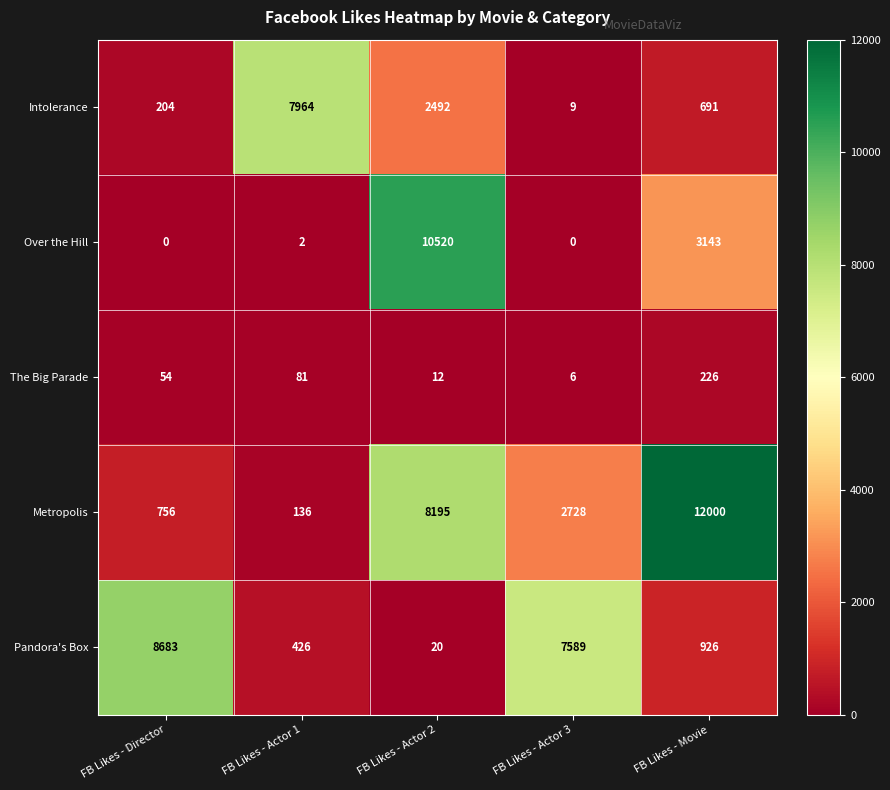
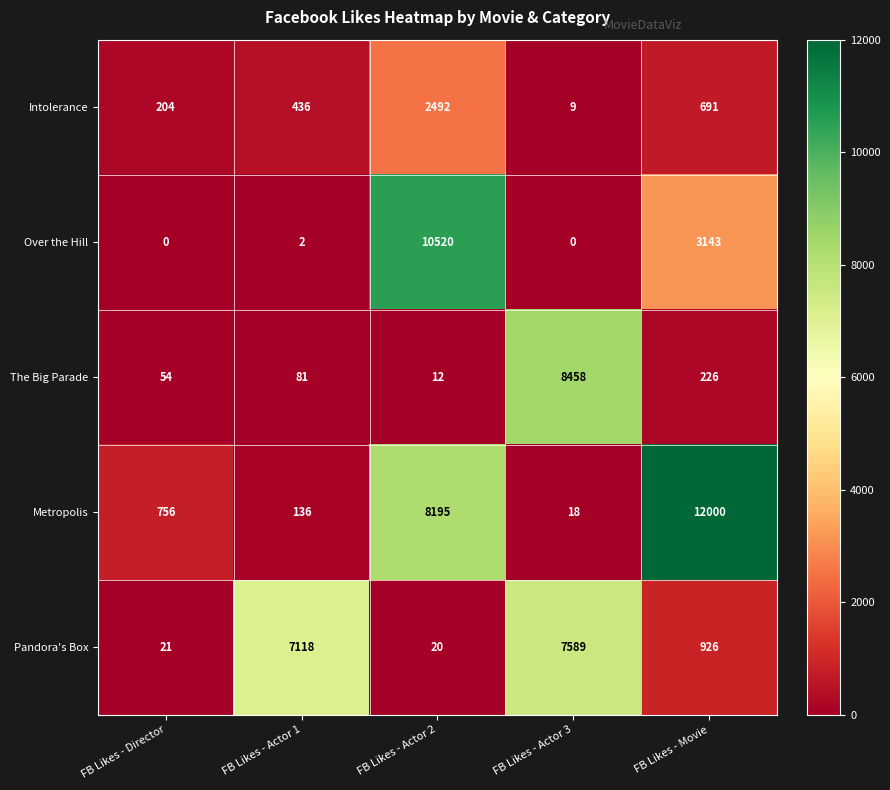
  {
    "Intolerance": {
      "FB Likes - Director": 204,
-     "FB Likes - Actor 1": 7964,
+     "FB Likes - Actor 1": 436,
      "FB Likes - Actor 2": 2492,
      "FB Likes - Actor 3": 9,
      "FB Likes - Movie": 691
    },
    "Over the Hill": {
      "FB Likes - Director": 0,
      "FB Likes - Actor 1": 2,
      "FB Likes - Actor 2": 10520,
      "FB Likes - Actor 3": 0,
      "FB Likes - Movie": 3143
    },
    "The Big Parade": {
      "FB Likes - Director": 54,
      "FB Likes - Actor 1": 81,
      "FB Likes - Actor 2": 12,
-     "FB Likes - Actor 3": 6,
+     "FB Likes - Actor 3": 8458,
      "FB Likes - Movie": 226
    },
    "Metropolis": {
      "FB Likes - Director": 756,
      "FB Likes - Actor 1": 136,
      "FB Likes - Actor 2": 8195,
-     "FB Likes - Actor 3": 2728,
+     "FB Likes - Actor 3": 18,
      "FB Likes - Movie": 12000
    },
    "Pandora's Box": {
-     "FB Likes - Director": 8683,
-     "FB Likes - Actor 1": 426,
+     "FB Likes - Director": 21,
+     "FB Likes - Actor 1": 7118,
      "FB Likes - Actor 2": 20,
      "FB Likes - Actor 3": 7589,
      "FB Likes - Movie": 926
    }
  }
